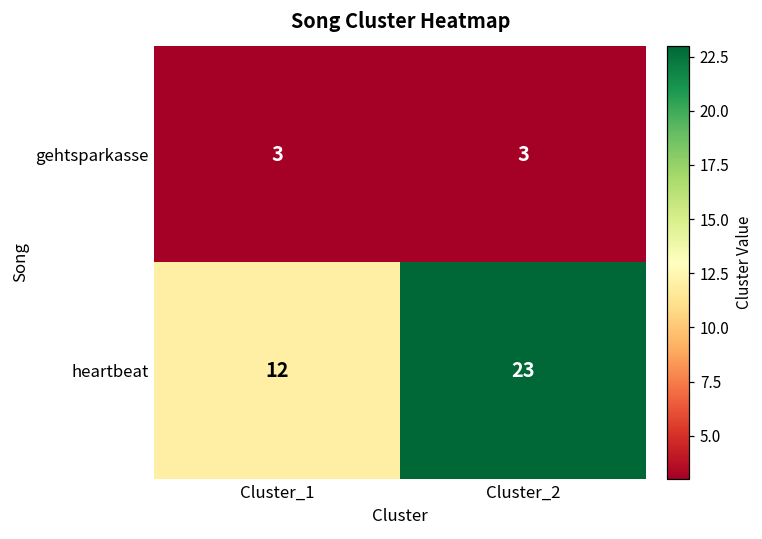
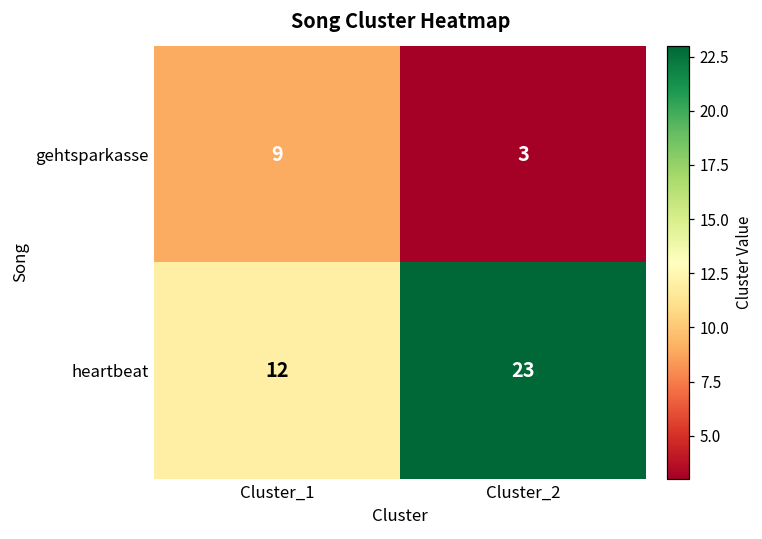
  {
    "gehtsparkasse": {
-     "Cluster_1": 3,
+     "Cluster_1": 9,
      "Cluster_2": 3
    },
    "heartbeat": {
      "Cluster_1": 12,
      "Cluster_2": 23
    }
  }
